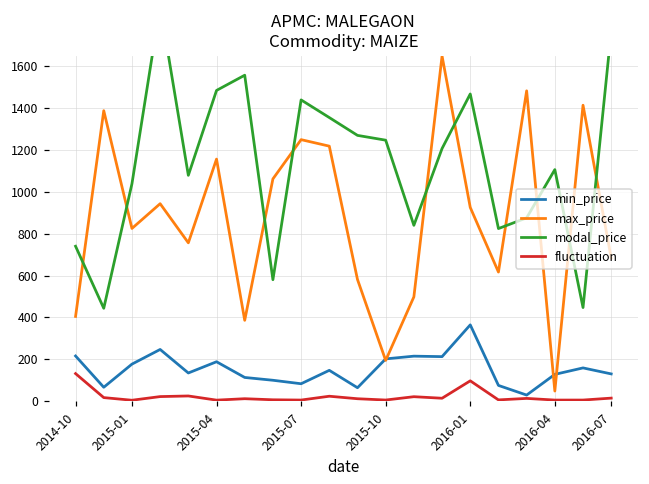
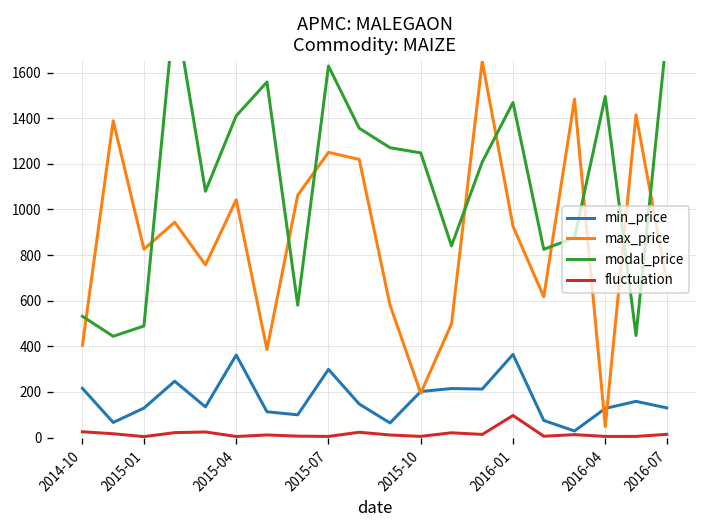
  {
    "min_price": {
      "2014-10": 220,
-     "2015-01": 180,
-     "2015-04": 190,
-     "2015-07": 80,
+     "2015-01": 130,
+     "2015-04": 360,
+     "2015-07": 300,
      "2016-01": 360,
      "2016-04": 130,
      "2016-07": 130
    },
    "max_price": {
      "2014-10": 400,
      "2015-01": 830,
-     "2015-04": 1160,
+     "2015-04": 1040,
      "2015-07": 1250,
      "2016-01": 930,
      "2016-04": 50
    },
    "modal_price": {
-     "2014-10": 740,
-     "2015-01": 1040,
-     "2015-04": 1490,
-     "2015-07": 1440,
+     "2014-10": 530,
+     "2015-01": 490,
+     "2015-04": 1410,
+     "2015-07": 1630,
      "2015-10": 1250,
      "2016-01": 1470,
-     "2016-04": 1110
+     "2016-04": 1490
    },
    "fluctuation": {
-     "2014-10": 130,
+     "2014-10": 30,
      "2015-01": 0,
      "2015-04": 0,
      "2015-07": 10,
      "2015-10": 10,
      "2016-01": 100,
      "2016-04": 10,
      "2016-07": 10
    }
  }
